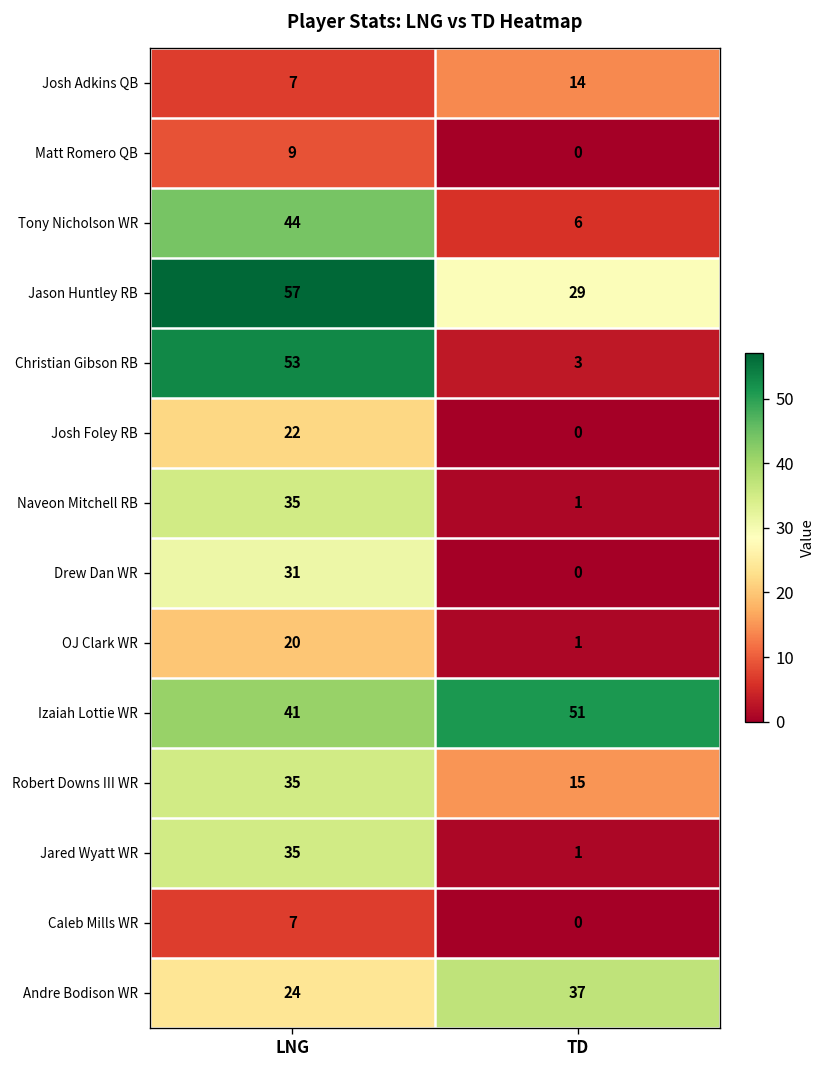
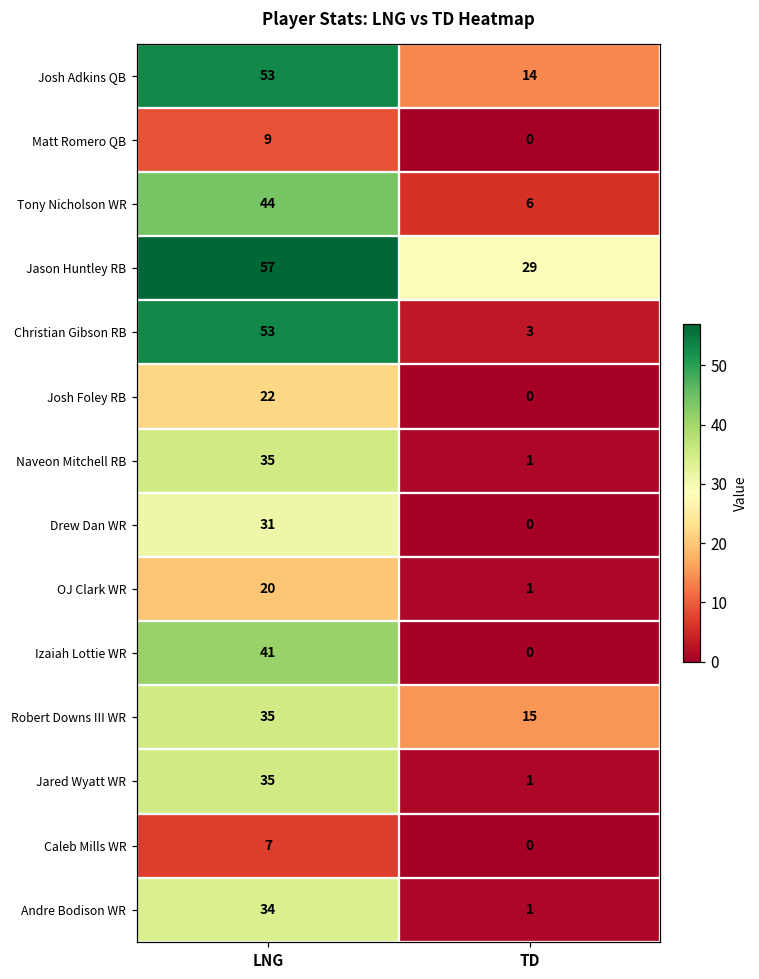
  {
    "Josh Adkins QB": {
-     "LNG": 7,
+     "LNG": 53,
      "TD": 14
    },
    "Matt Romero QB": {
      "LNG": 9,
      "TD": 0
    },
    "Tony Nicholson WR": {
      "LNG": 44,
      "TD": 6
    },
    "Jason Huntley RB": {
      "LNG": 57,
      "TD": 29
    },
    "Christian Gibson RB": {
      "LNG": 53,
      "TD": 3
    },
    "Josh Foley RB": {
      "LNG": 22,
      "TD": 0
    },
    "Naveon Mitchell RB": {
      "LNG": 35,
      "TD": 1
    },
    "Drew Dan WR": {
      "LNG": 31,
      "TD": 0
    },
    "OJ Clark WR": {
      "LNG": 20,
      "TD": 1
    },
    "Izaiah Lottie WR": {
      "LNG": 41,
-     "TD": 51
+     "TD": 0
    },
    "Robert Downs III WR": {
      "LNG": 35,
      "TD": 15
    },
    "Jared Wyatt WR": {
      "LNG": 35,
      "TD": 1
    },
    "Caleb Mills WR": {
      "LNG": 7,
      "TD": 0
    },
    "Andre Bodison WR": {
-     "LNG": 24,
-     "TD": 37
+     "LNG": 34,
+     "TD": 1
    }
  }
